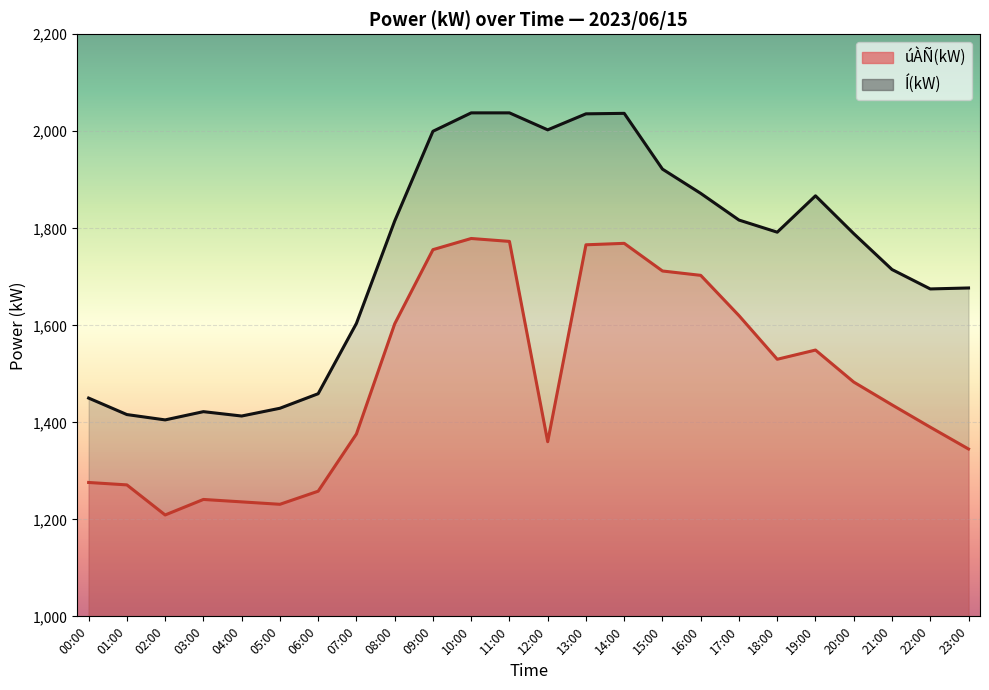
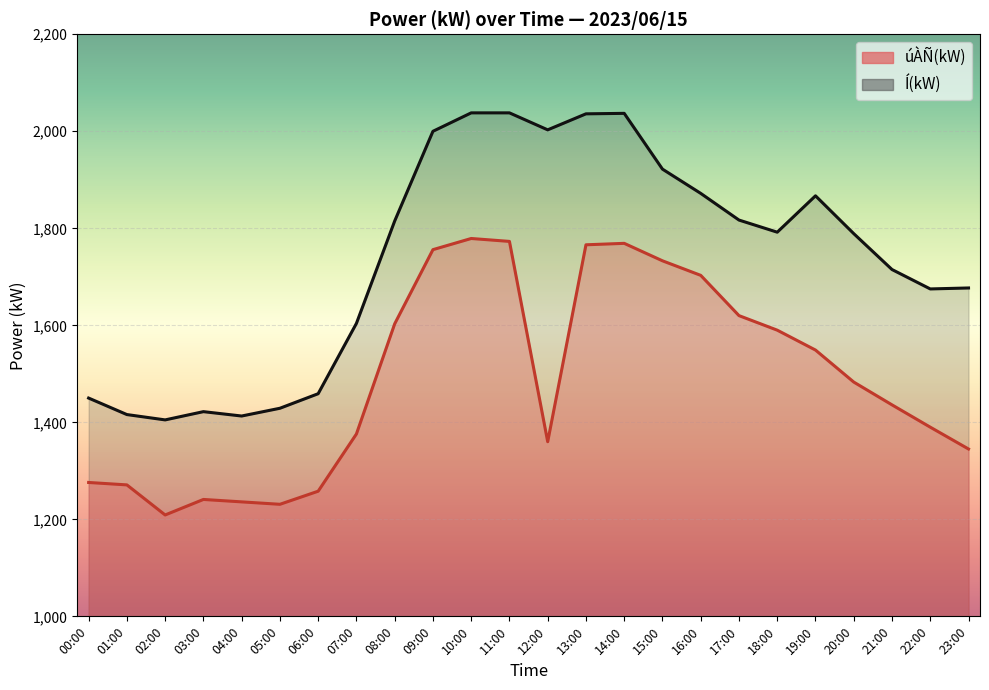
  {
    "úÀÑ(kW)": {
      "00:00": "1,280",
      "01:00": "1,270",
      "02:00": "1,210",
      "03:00": "1,240",
      "04:00": "1,240",
      "05:00": "1,230",
      "06:00": "1,260",
      "07:00": "1,380",
      "08:00": "1,600",
      "09:00": "1,760",
      "10:00": "1,780",
      "11:00": "1,770",
      "12:00": "1,360",
      "13:00": "1,770",
      "14:00": "1,770",
-     "15:00": "1,710",
+     "15:00": "1,730",
      "16:00": "1,700",
      "17:00": "1,620",
-     "18:00": "1,530",
+     "18:00": "1,590",
      "19:00": "1,550",
      "20:00": "1,480",
      "21:00": "1,440",
      "22:00": "1,390",
      "23:00": "1,350"
    }
  }
